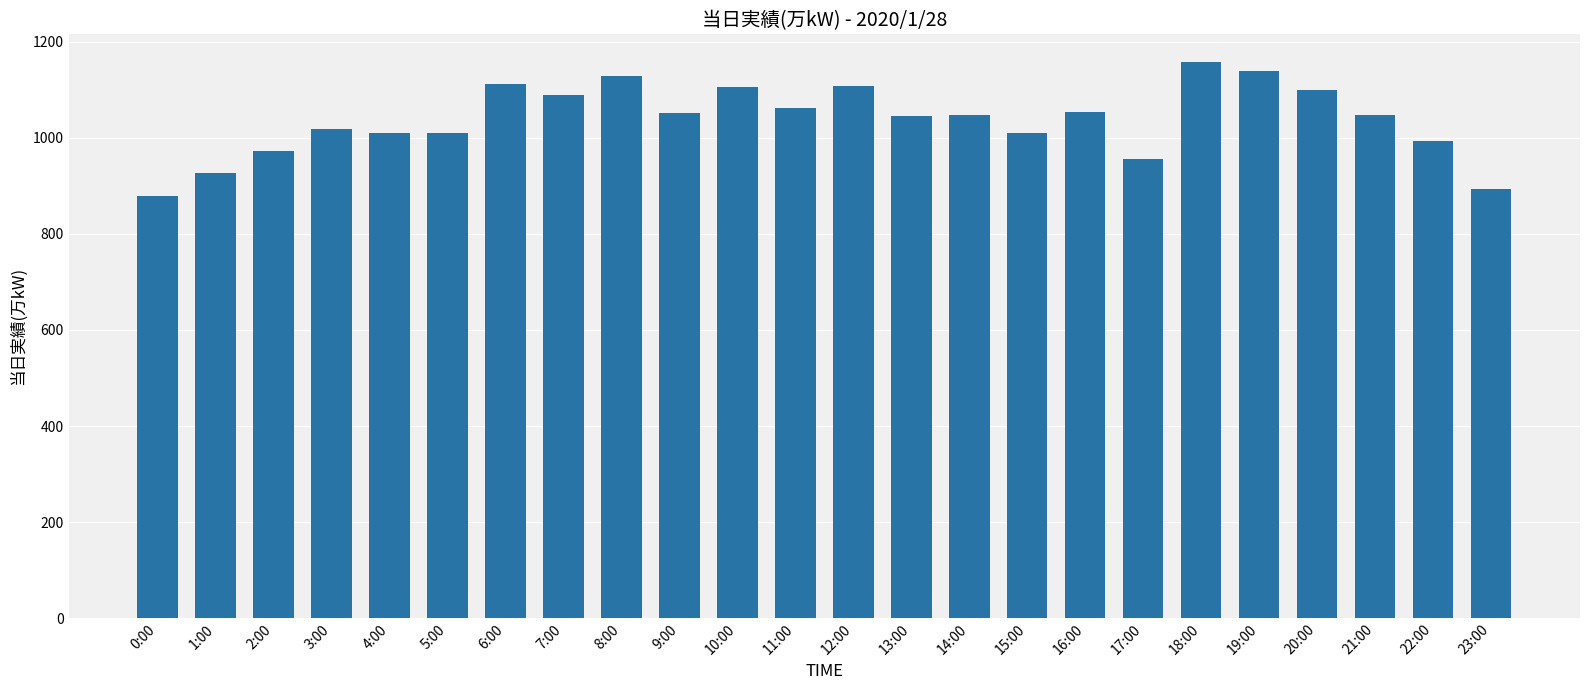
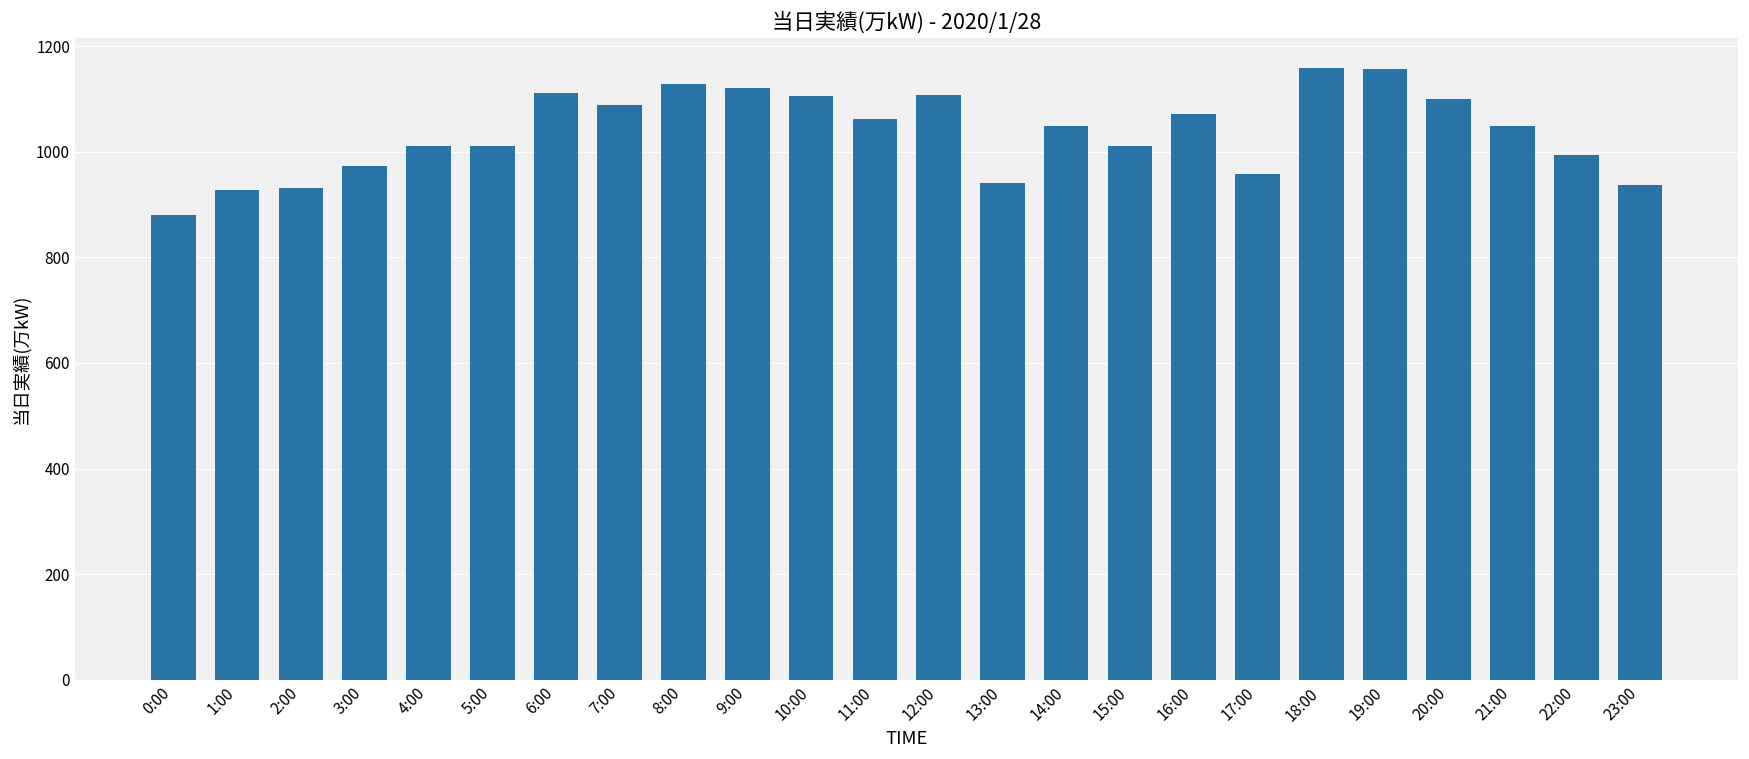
  {
    "0:00": 880,
    "1:00": 930,
-   "2:00": 970,
-   "3:00": 1020,
+   "2:00": 930,
+   "3:00": 970,
    "4:00": 1010,
    "5:00": 1010,
    "6:00": 1110,
    "7:00": 1090,
    "8:00": 1130,
-   "9:00": 1050,
+   "9:00": 1120,
    "10:00": 1110,
    "11:00": 1060,
    "12:00": 1110,
-   "13:00": 1050,
+   "13:00": 940,
    "14:00": 1050,
    "15:00": 1010,
-   "16:00": 1060,
+   "16:00": 1070,
    "17:00": 960,
    "18:00": 1160,
-   "19:00": 1140,
+   "19:00": 1160,
    "20:00": 1100,
    "21:00": 1050,
    "22:00": 990,
-   "23:00": 890
+   "23:00": 940
  }
